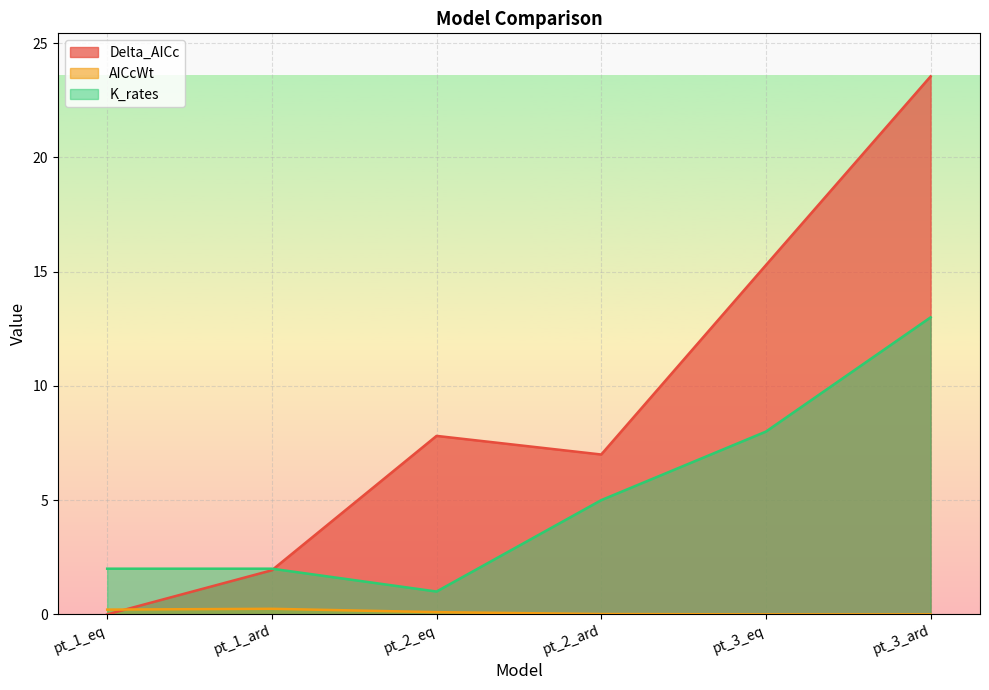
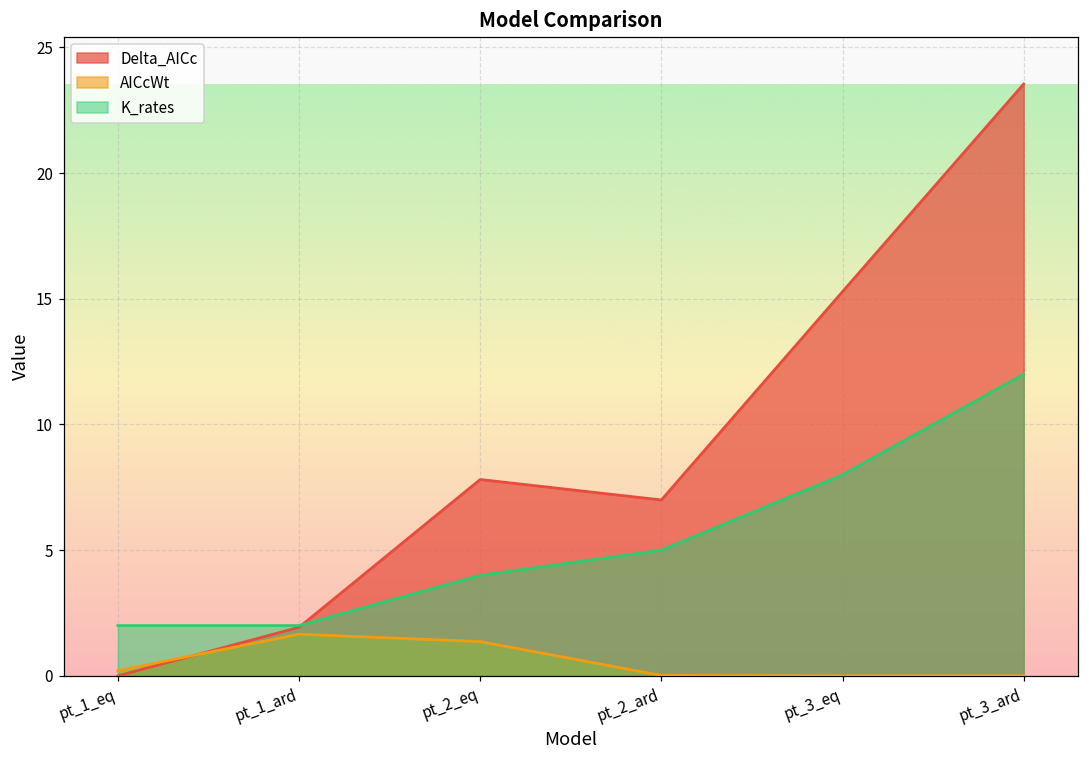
  {
    "Delta_AICc": {
      "pt_1_eq": 0.0,
      "pt_2_eq": 7.8,
      "pt_2_ard": 7.0,
      "pt_3_eq": 15.3,
      "pt_3_ard": 23.5
    },
    "AICcWt": {
      "pt_1_eq": 0.2,
-     "pt_1_ard": 0.2,
-     "pt_2_eq": 0.1,
+     "pt_1_ard": 1.7,
+     "pt_2_eq": 1.4,
      "pt_2_ard": 0.0,
      "pt_3_eq": 0.0,
      "pt_3_ard": 0.0
    },
    "K_rates": {
      "pt_1_eq": 2,
-     "pt_2_eq": 1,
+     "pt_2_eq": 4,
      "pt_2_ard": 5,
      "pt_3_eq": 8,
-     "pt_3_ard": 13
+     "pt_3_ard": 12
    }
  }
